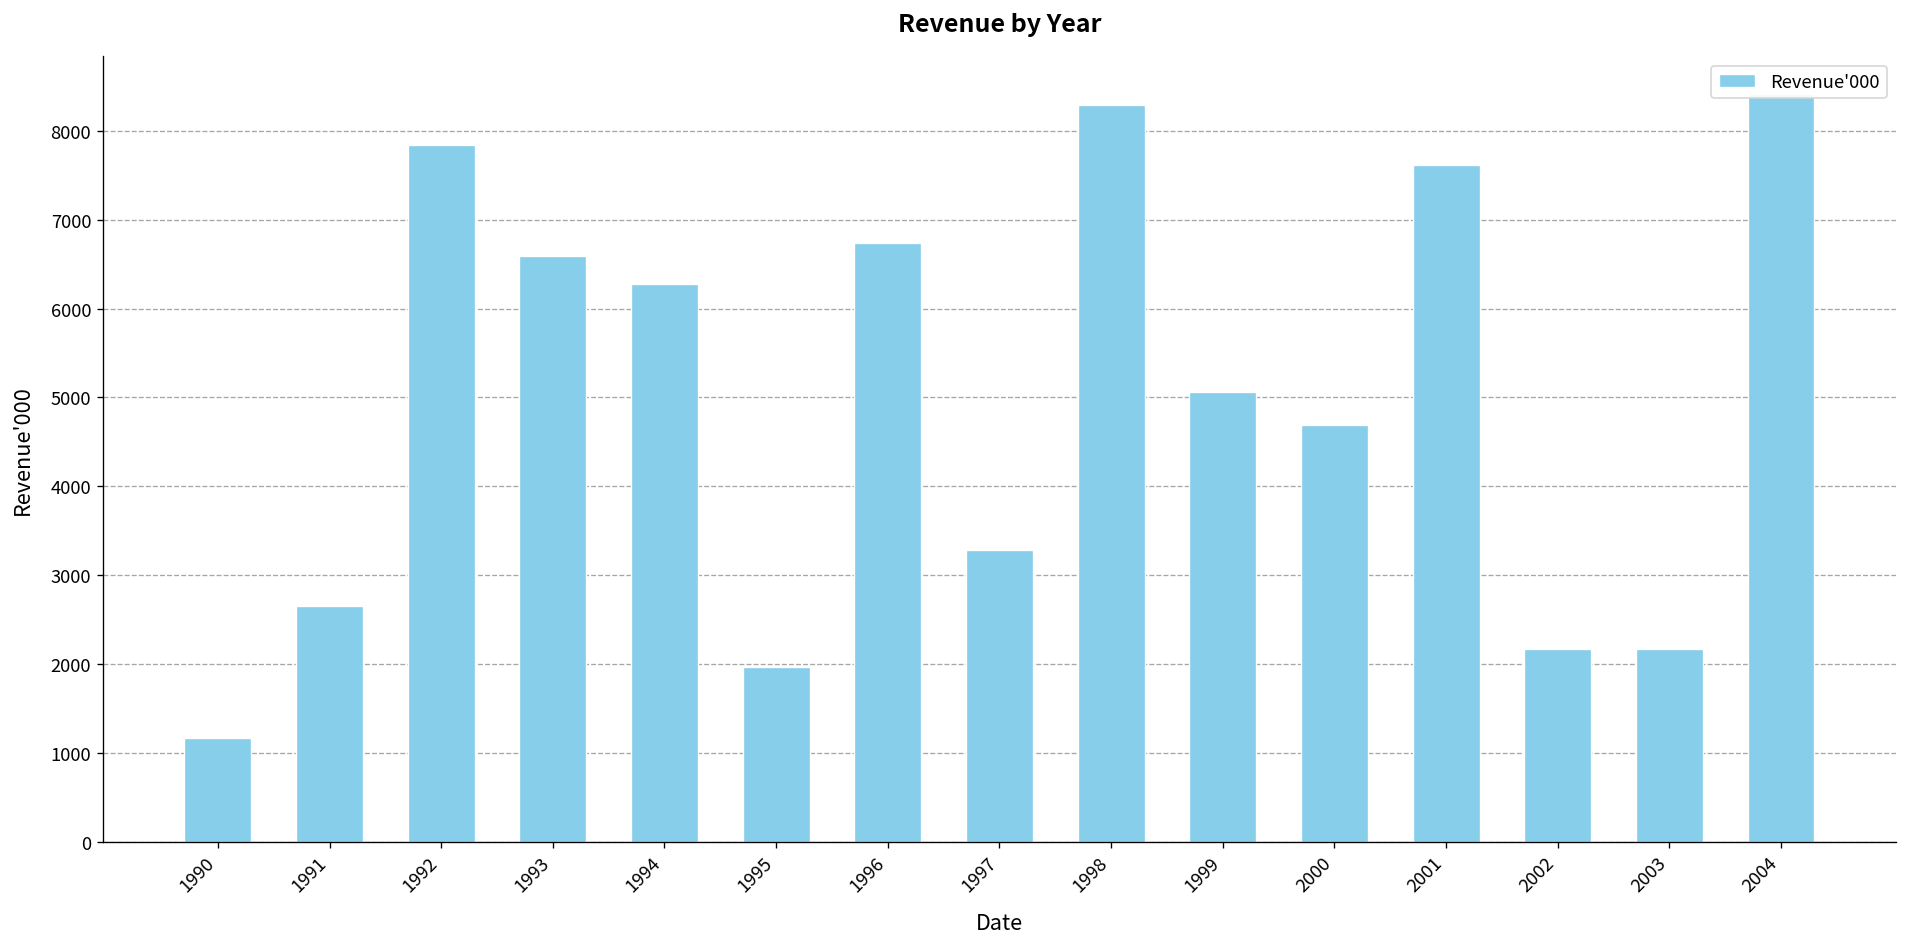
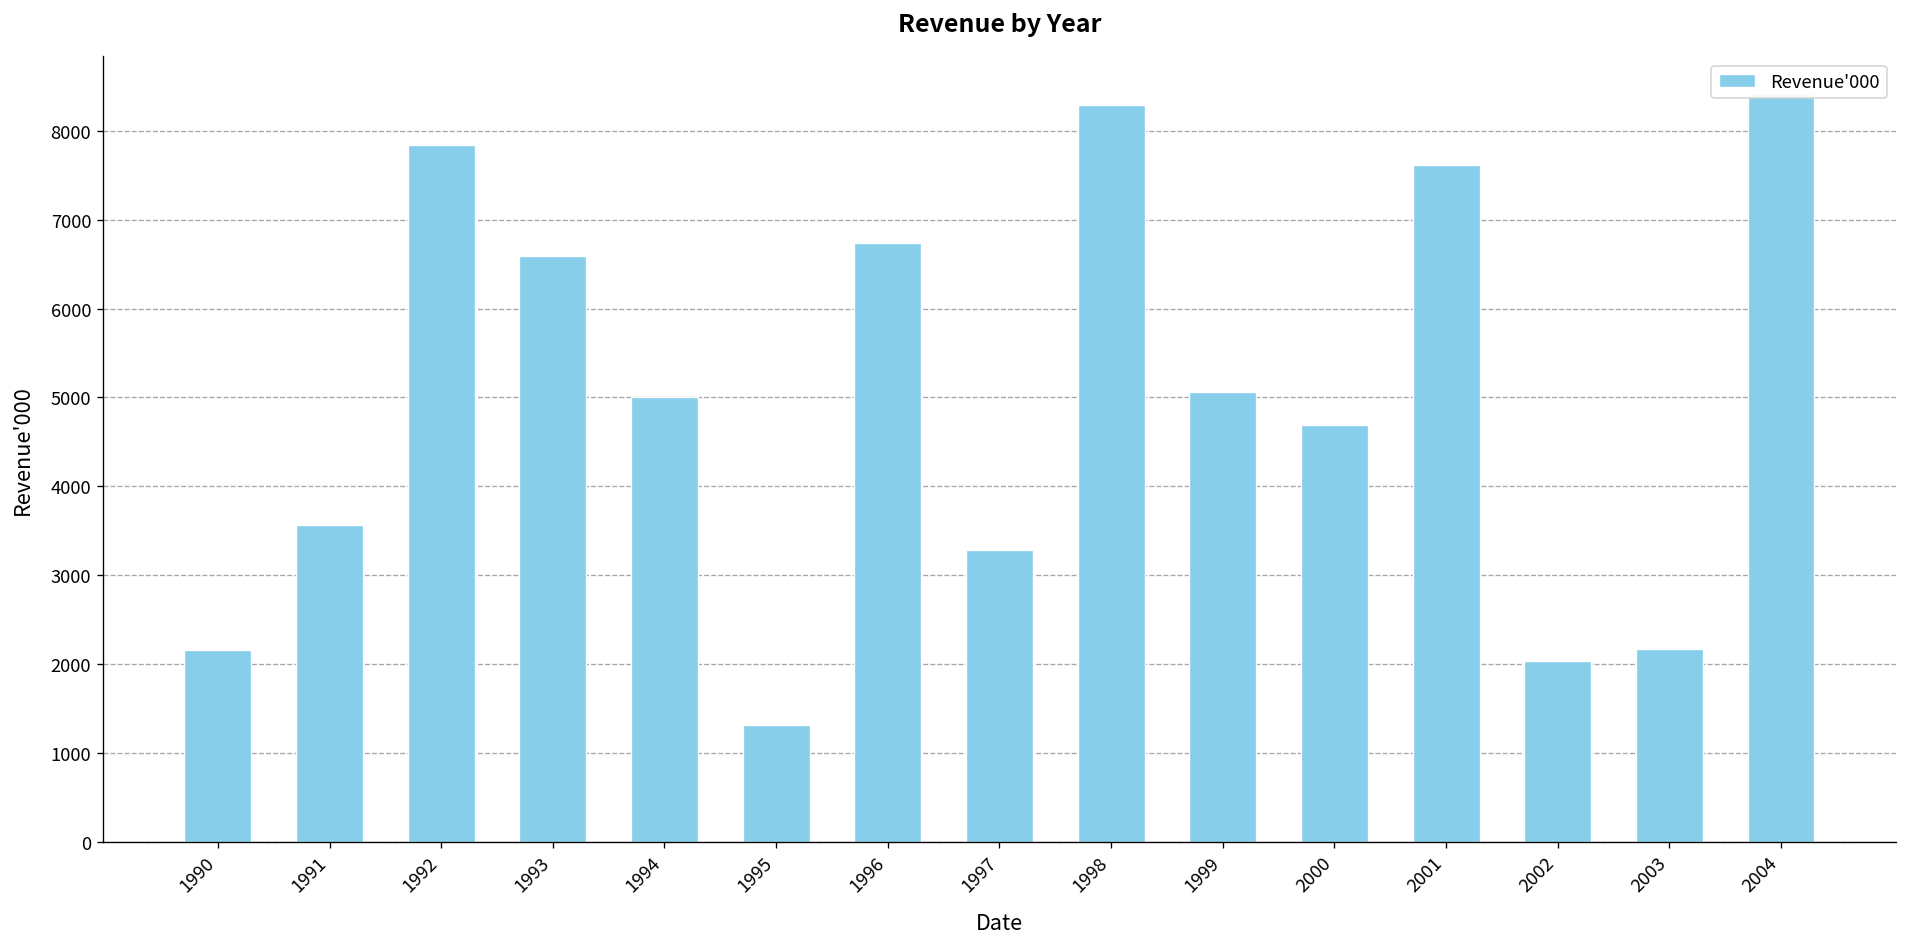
  {
-   "1990": 1200,
-   "1991": 2700,
+   "1990": 2200,
+   "1991": 3600,
    "1992": 7800,
    "1993": 6600,
-   "1994": 6300,
-   "1995": 2000,
+   "1994": 5000,
+   "1995": 1300,
    "1996": 6700,
    "1997": 3300,
    "1998": 8300,
    "1999": 5100,
    "2000": 4700,
    "2001": 7600,
-   "2002": 2200,
+   "2002": 2000,
    "2003": 2200
  }
